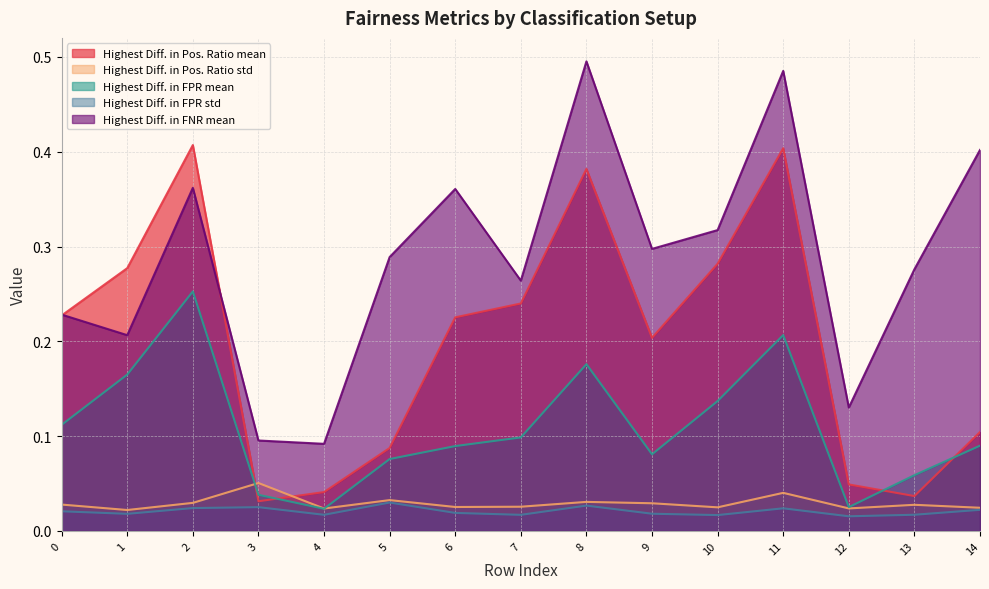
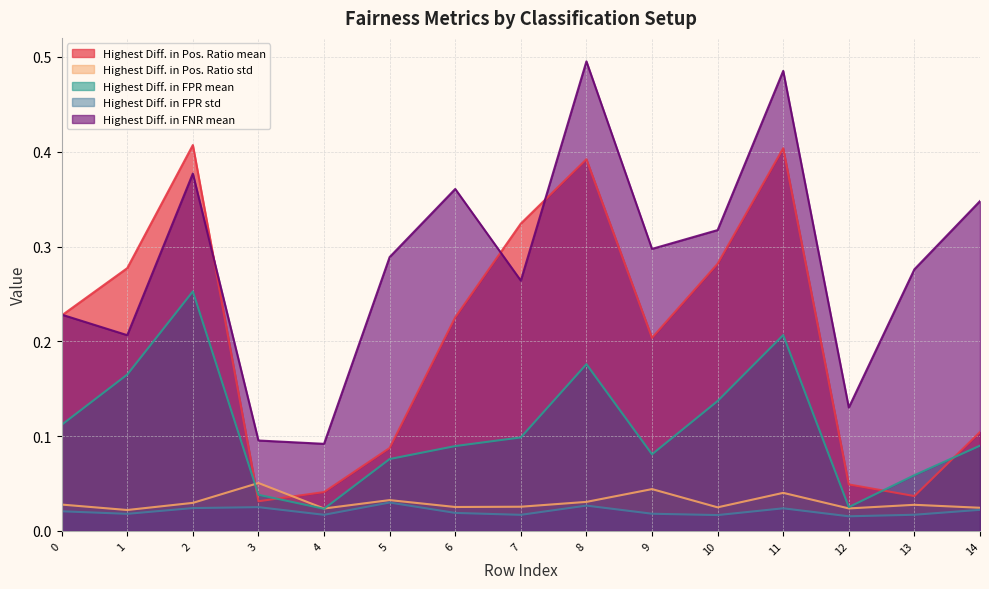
  {
    "Highest Diff. in Pos. Ratio mean": {
      "1": 0.28,
      "2": 0.41,
      "3": 0.03,
      "4": 0.04,
      "5": 0.09,
      "6": 0.23,
-     "7": 0.24,
-     "8": 0.38,
+     "7": 0.32,
+     "8": 0.39,
      "9": 0.20,
      "10": 0.28,
      "11": 0.40,
      "12": 0.05,
      "13": 0.04,
      "14": 0.10
    },
    "Highest Diff. in Pos. Ratio std": {
      "0": 0.03,
      "1": 0.02,
      "2": 0.03,
      "3": 0.05,
      "6": 0.03,
      "7": 0.03,
      "8": 0.03,
-     "9": 0.03,
+     "9": 0.04,
      "10": 0.02,
      "11": 0.04,
      "13": 0.03
    },
    "Highest Diff. in FNR mean": {
      "1": 0.21,
-     "2": 0.36,
+     "2": 0.38,
      "3": 0.10,
      "4": 0.09,
      "5": 0.29,
      "6": 0.36,
      "7": 0.26,
      "8": 0.50,
      "9": 0.30,
      "10": 0.32,
      "11": 0.49,
      "12": 0.13,
      "13": 0.28,
-     "14": 0.40
+     "14": 0.35
    }
  }
